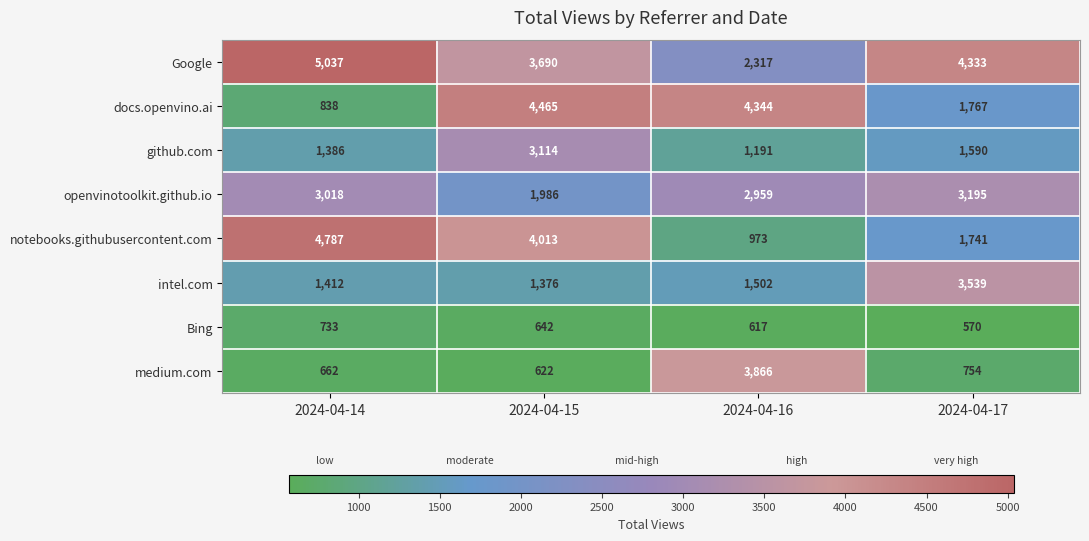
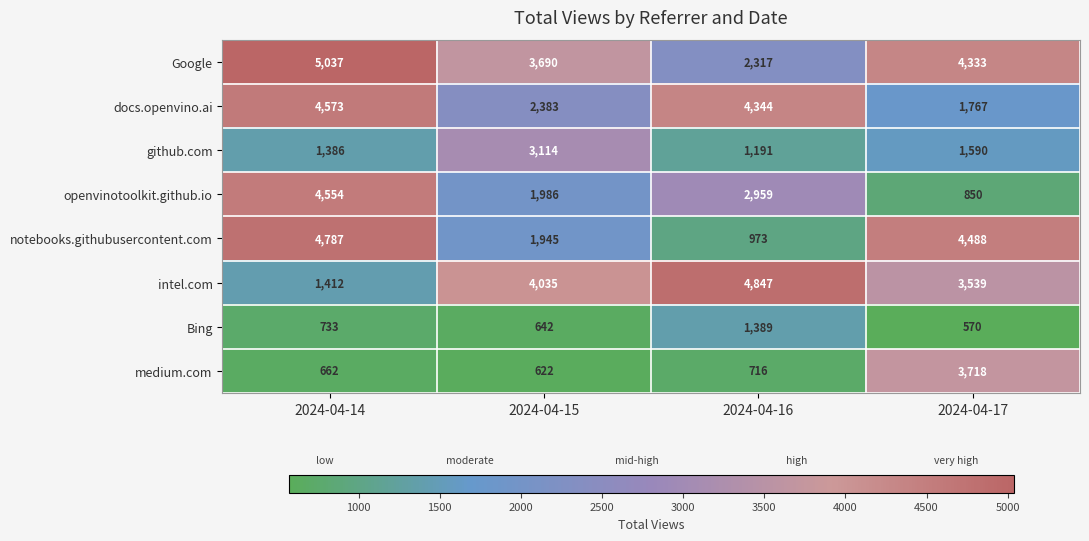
  {
    "Google": {
      "2024-04-14": "5,037",
      "2024-04-15": "3,690",
      "2024-04-16": "2,317",
      "2024-04-17": "4,333"
    },
    "docs.openvino.ai": {
-     "2024-04-14": "838",
-     "2024-04-15": "4,465",
+     "2024-04-14": "4,573",
+     "2024-04-15": "2,383",
      "2024-04-16": "4,344",
      "2024-04-17": "1,767"
    },
    "github.com": {
      "2024-04-14": "1,386",
      "2024-04-15": "3,114",
      "2024-04-16": "1,191",
      "2024-04-17": "1,590"
    },
    "openvinotoolkit.github.io": {
-     "2024-04-14": "3,018",
+     "2024-04-14": "4,554",
      "2024-04-15": "1,986",
      "2024-04-16": "2,959",
-     "2024-04-17": "3,195"
+     "2024-04-17": "850"
    },
    "notebooks.githubusercontent.com": {
      "2024-04-14": "4,787",
-     "2024-04-15": "4,013",
+     "2024-04-15": "1,945",
      "2024-04-16": "973",
-     "2024-04-17": "1,741"
+     "2024-04-17": "4,488"
    },
    "intel.com": {
      "2024-04-14": "1,412",
-     "2024-04-15": "1,376",
-     "2024-04-16": "1,502",
+     "2024-04-15": "4,035",
+     "2024-04-16": "4,847",
      "2024-04-17": "3,539"
    },
    "Bing": {
      "2024-04-14": "733",
      "2024-04-15": "642",
-     "2024-04-16": "617",
+     "2024-04-16": "1,389",
      "2024-04-17": "570"
    },
    "medium.com": {
      "2024-04-14": "662",
      "2024-04-15": "622",
-     "2024-04-16": "3,866",
-     "2024-04-17": "754"
+     "2024-04-16": "716",
+     "2024-04-17": "3,718"
    }
  }
